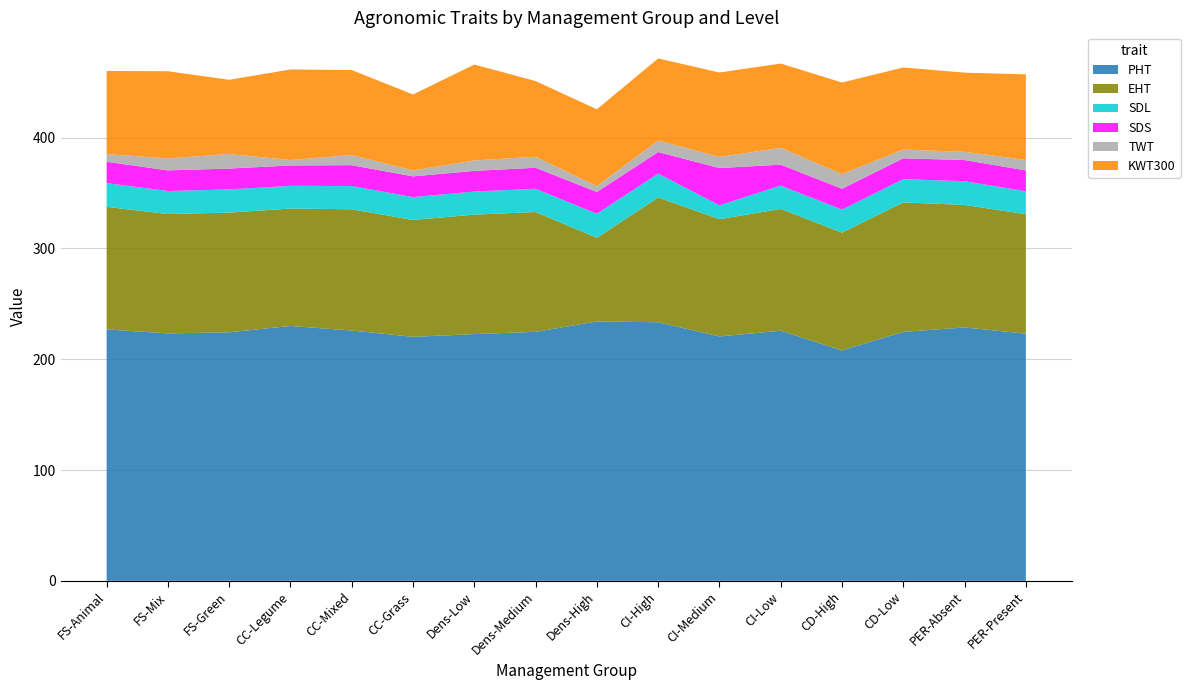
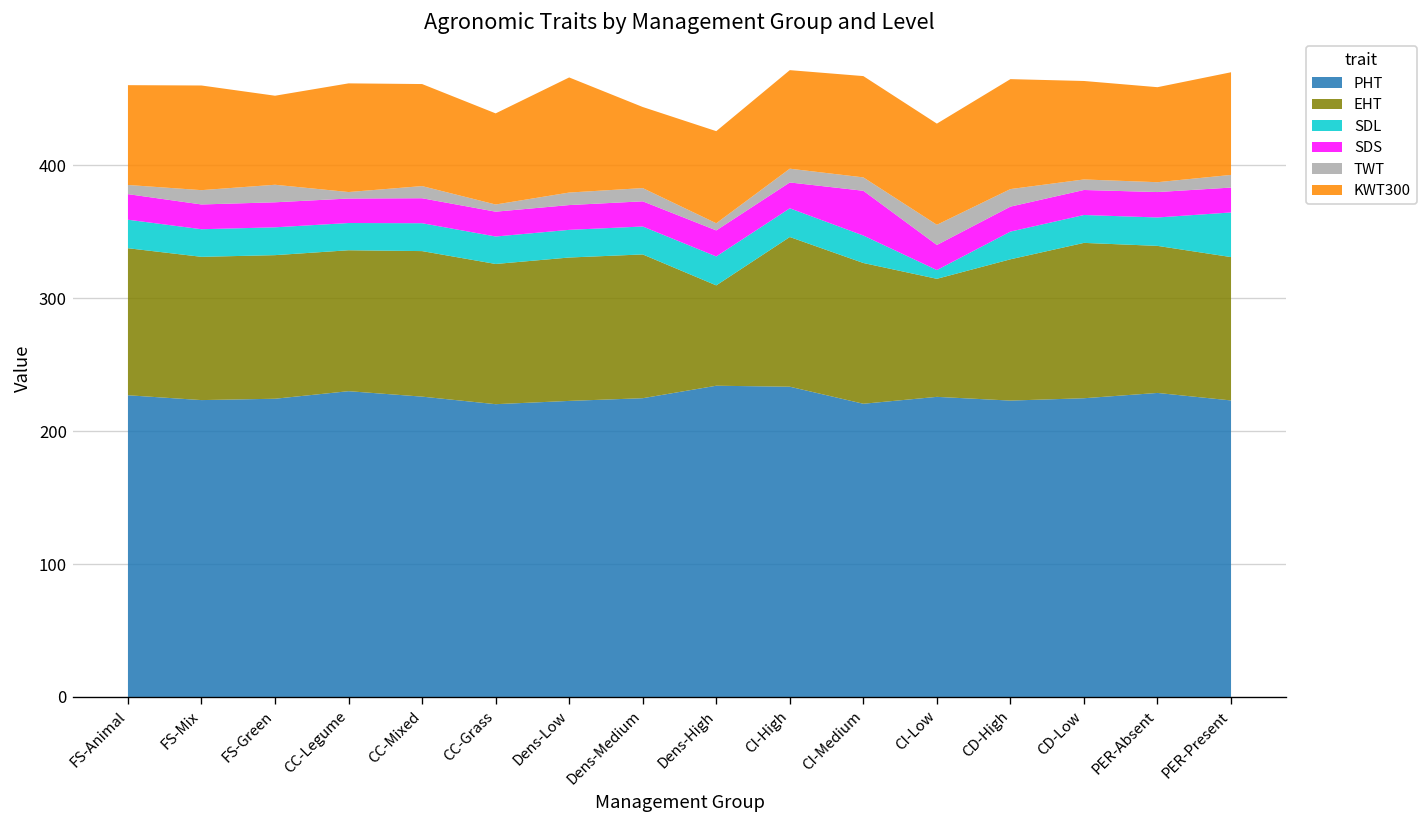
  {
    "PHT": {
      "FS-Animal": 227,
      "FS-Mix": 223,
      "FS-Green": 224,
      "CC-Legume": 230,
      "CC-Mixed": 226,
      "CC-Grass": 220,
      "Dens-Low": 223,
      "Dens-Medium": 225,
      "Dens-High": 234,
      "CI-High": 233,
      "CI-Medium": 221,
      "CI-Low": 226,
-     "CD-High": 208,
+     "CD-High": 223,
      "CD-Low": 225,
      "PER-Absent": 229,
      "PER-Present": 223
    },
    "EHT": {
      "FS-Animal": 111,
      "FS-Mix": 108,
      "FS-Green": 108,
      "CC-Legume": 106,
      "CC-Mixed": 109,
      "CC-Grass": 105,
      "Dens-Low": 108,
      "Dens-Medium": 108,
      "Dens-High": 75,
      "CI-High": 113,
      "CI-Medium": 106,
-     "CI-Low": 110,
+     "CI-Low": 89,
      "CD-High": 106,
      "CD-Low": 117,
      "PER-Absent": 111,
      "PER-Present": 108
    },
    "SDL": {
      "FS-Animal": 21,
      "FS-Mix": 21,
      "FS-Green": 21,
      "CC-Legume": 20,
      "CC-Mixed": 21,
      "CC-Grass": 21,
      "Dens-Low": 21,
      "Dens-Medium": 21,
      "Dens-High": 22,
      "CI-High": 22,
-     "CI-Medium": 12,
-     "CI-Low": 21,
+     "CI-Medium": 21,
+     "CI-Low": 7,
      "CD-High": 21,
      "CD-Low": 21,
      "PER-Absent": 21,
-     "PER-Present": 21
+     "PER-Present": 34
    },
    "SDS": {
      "FS-Animal": 19,
      "FS-Mix": 19,
      "FS-Green": 19,
      "CC-Legume": 18,
      "CC-Mixed": 19,
      "CC-Grass": 19,
      "Dens-Low": 19,
      "Dens-Medium": 19,
      "Dens-High": 20,
      "CI-High": 19,
      "CI-Medium": 34,
      "CI-Low": 19,
      "CD-High": 19,
      "CD-Low": 19,
      "PER-Absent": 19,
      "PER-Present": 19
    },
    "TWT": {
      "FS-Animal": 7,
      "FS-Mix": 11,
      "FS-Green": 13,
      "CC-Legume": 5,
      "CC-Mixed": 9,
      "CC-Grass": 5,
      "Dens-Low": 9,
      "Dens-Medium": 10,
      "Dens-High": 5,
      "CI-High": 10,
      "CI-Medium": 10,
      "CI-Low": 15,
      "CD-High": 13,
      "CD-Low": 8,
      "PER-Absent": 7,
      "PER-Present": 10
    },
    "KWT300": {
      "FS-Animal": 75,
      "FS-Mix": 79,
      "FS-Green": 67,
      "CC-Legume": 82,
      "CC-Mixed": 77,
      "CC-Grass": 69,
      "Dens-Low": 87,
-     "Dens-Medium": 68,
+     "Dens-Medium": 61,
      "Dens-High": 69,
      "CI-High": 74,
      "CI-Medium": 76,
      "CI-Low": 76,
      "CD-High": 83,
      "CD-Low": 74,
      "PER-Absent": 71,
      "PER-Present": 77
    }
  }
